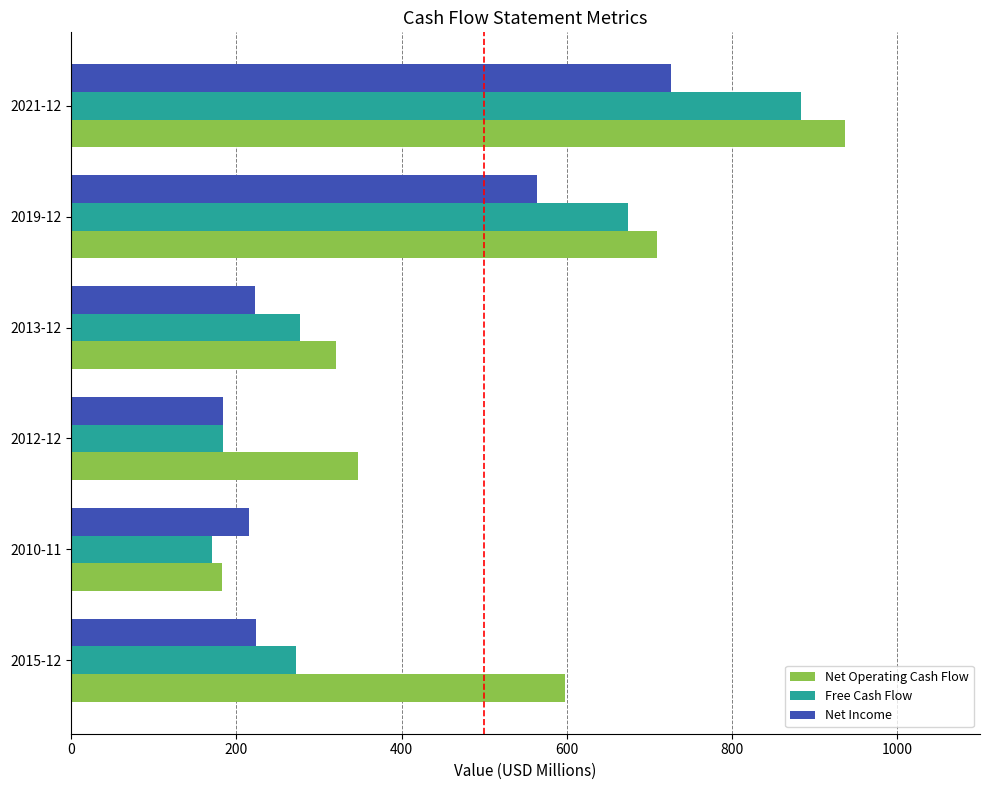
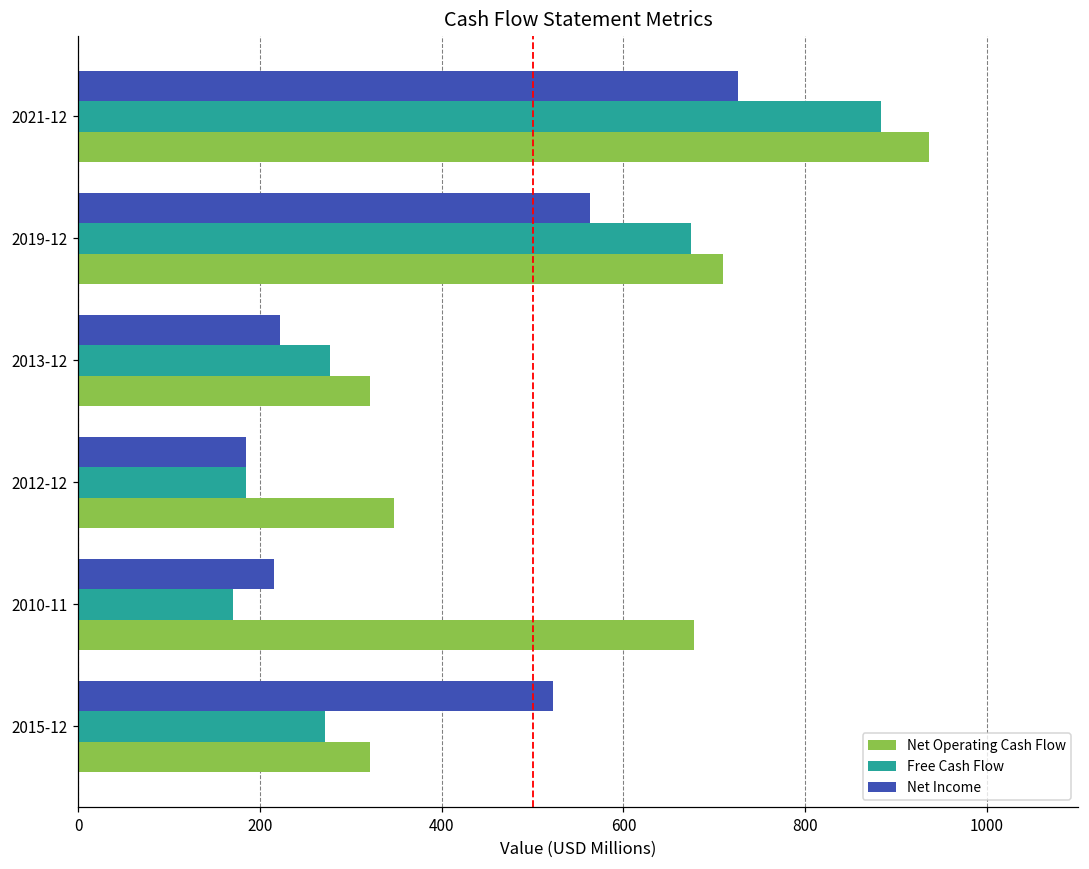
  {
    "Net Operating Cash Flow": {
      "2021-12": 940,
      "2019-12": 710,
      "2013-12": 320,
      "2012-12": 350,
-     "2010-11": 180,
-     "2015-12": 600
+     "2010-11": 680,
+     "2015-12": 320
    },
    "Free Cash Flow": {
      "2021-12": 880,
      "2019-12": 670,
      "2013-12": 280,
      "2012-12": 180,
      "2010-11": 170,
      "2015-12": 270
    },
    "Net Income": {
      "2021-12": 730,
      "2019-12": 560,
      "2013-12": 220,
      "2012-12": 180,
      "2010-11": 220,
-     "2015-12": 220
+     "2015-12": 520
    }
  }
